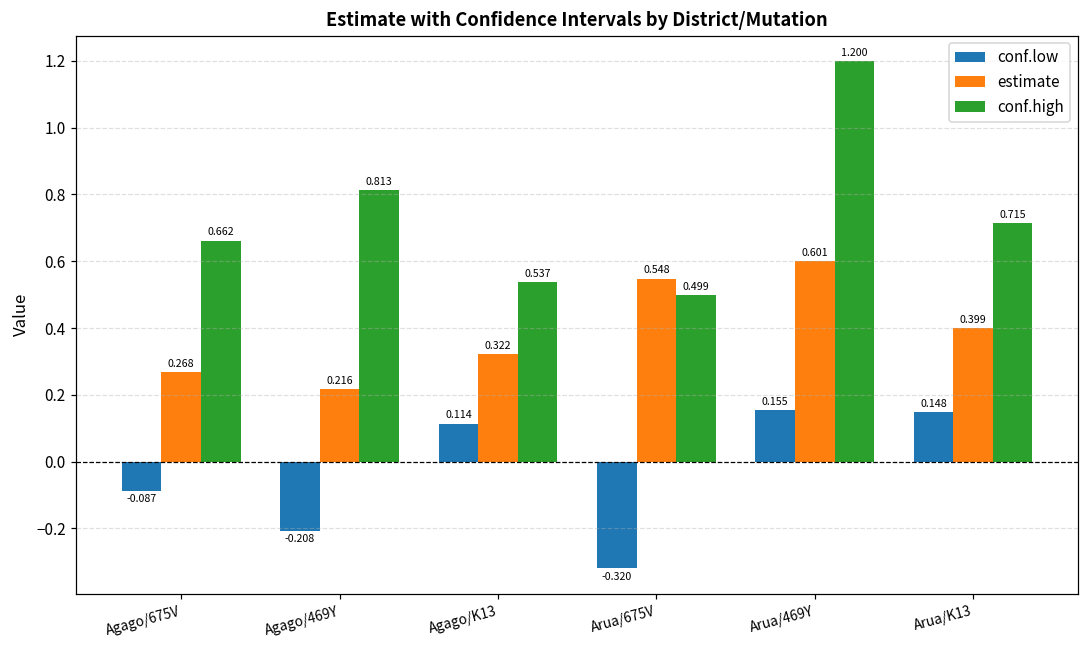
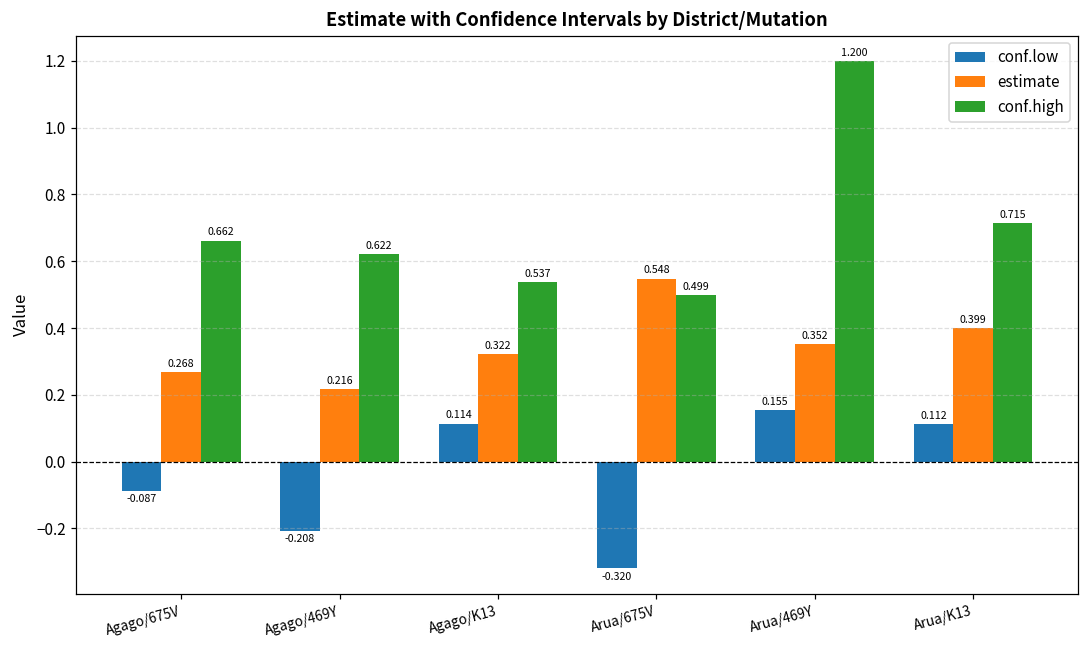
  {
    "conf.low": {
      "Agago/675V": -0.087,
      "Agago/469Y": -0.208,
      "Agago/K13": 0.114,
      "Arua/675V": -0.320,
      "Arua/469Y": 0.155,
-     "Arua/K13": 0.148
+     "Arua/K13": 0.112
    },
    "estimate": {
      "Agago/675V": 0.268,
      "Agago/469Y": 0.216,
      "Agago/K13": 0.322,
      "Arua/675V": 0.548,
-     "Arua/469Y": 0.601,
+     "Arua/469Y": 0.352,
      "Arua/K13": 0.399
    },
    "conf.high": {
      "Agago/675V": 0.662,
-     "Agago/469Y": 0.813,
+     "Agago/469Y": 0.622,
      "Agago/K13": 0.537,
      "Arua/675V": 0.499,
      "Arua/469Y": 1.200,
      "Arua/K13": 0.715
    }
  }
